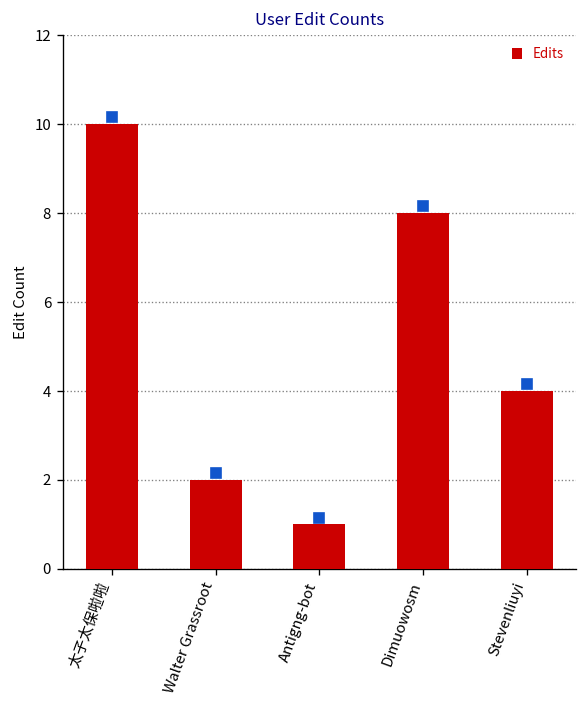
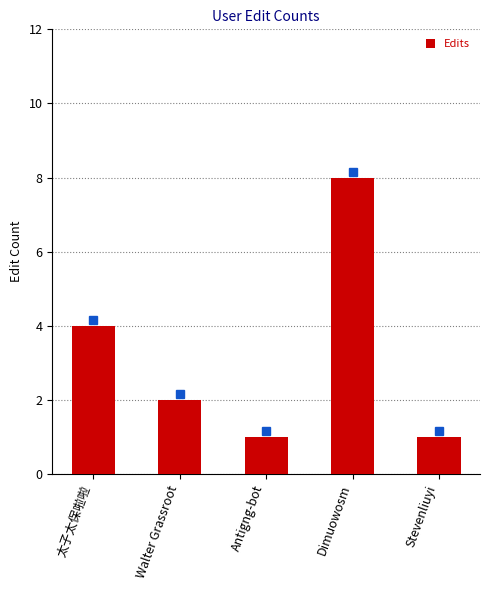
  {
    "Edits": {
-     "太子太保啦啦": 10,
+     "太子太保啦啦": 4,
      "Walter Grassroot": 2,
      "Antigng-bot": 1,
      "Dimuowosm": 8,
-     "Stevenliuyi": 4
+     "Stevenliuyi": 1
    }
  }
